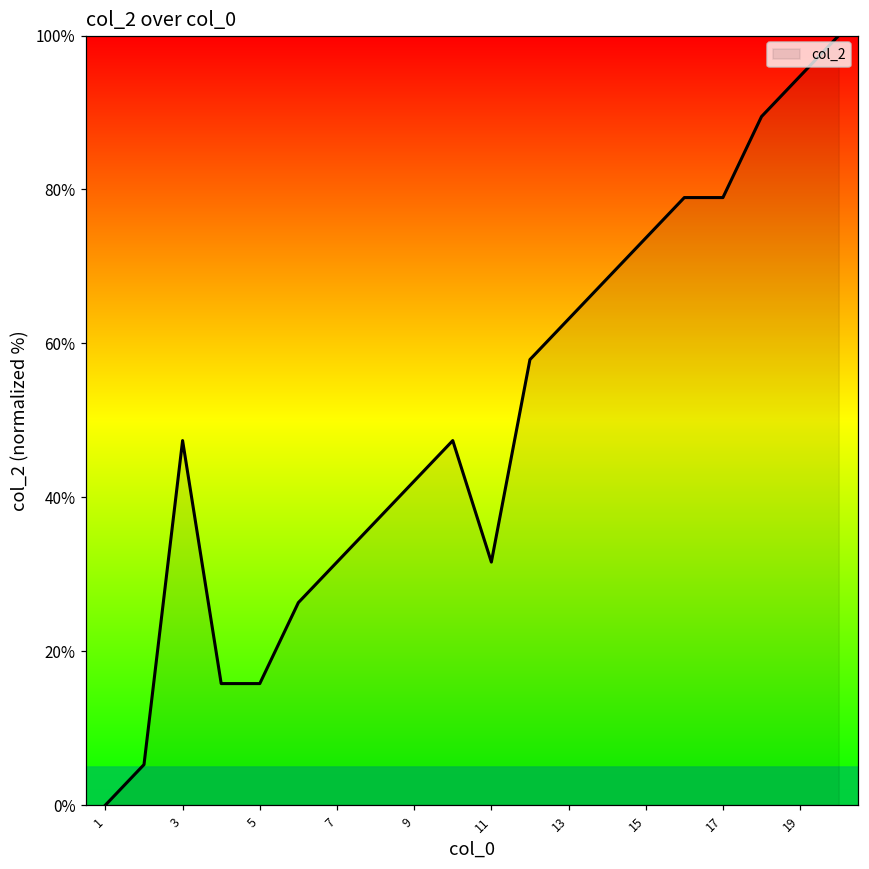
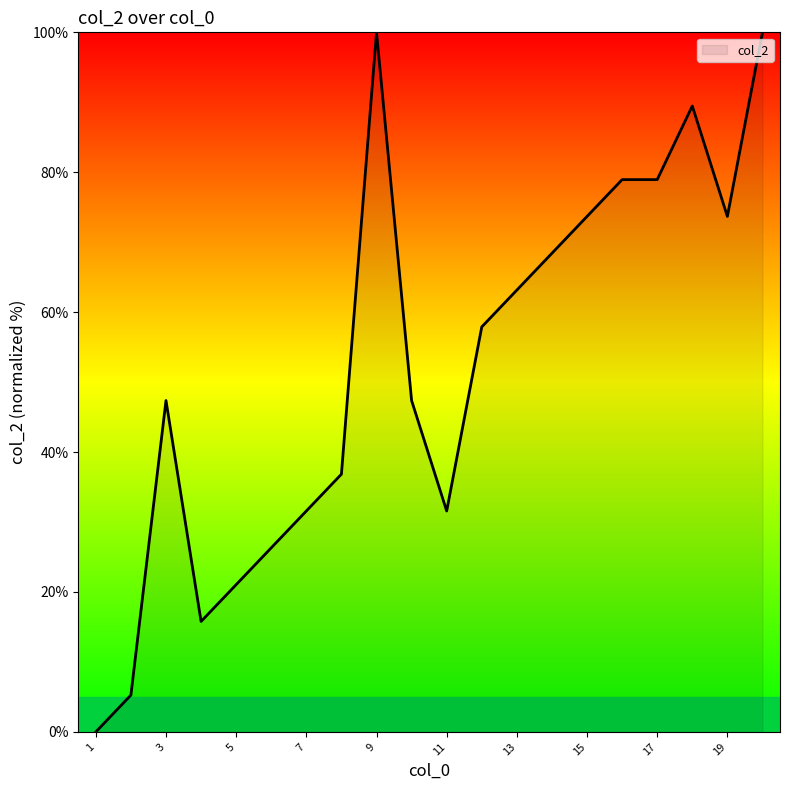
  {
    "3": "47%",
-   "5": "16%",
+   "5": "21%",
    "7": "32%",
-   "9": "42%",
+   "9": "100%",
    "11": "32%",
    "13": "63%",
    "15": "74%",
    "17": "79%",
-   "19": "95%"
+   "19": "74%"
  }
